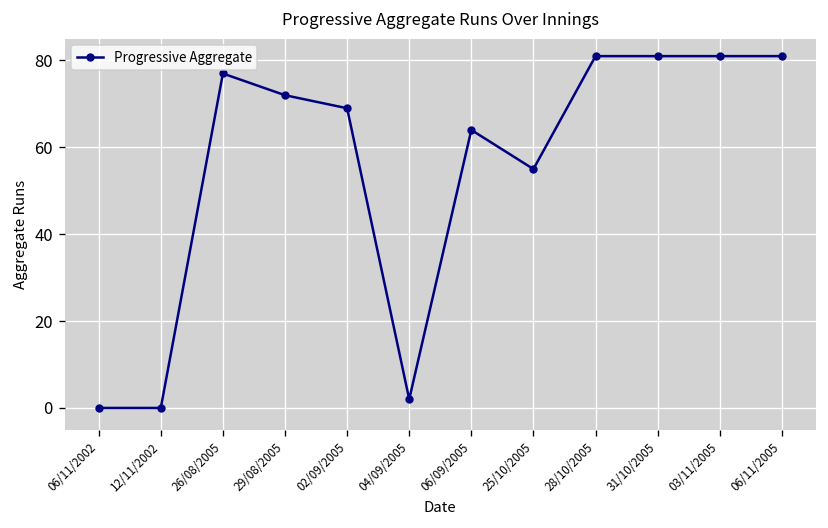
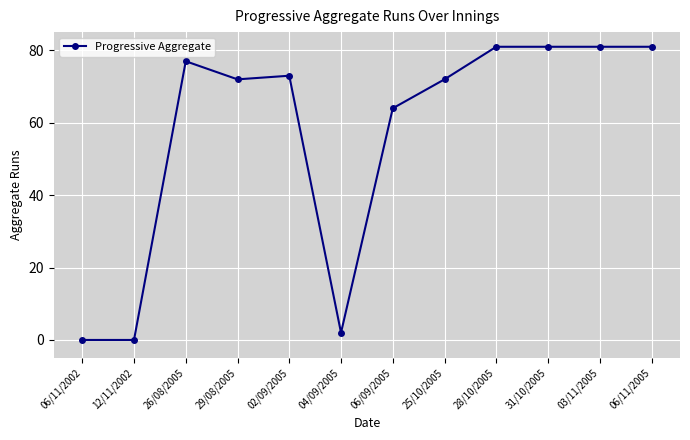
  {
    "06/11/2002": 0,
    "12/11/2002": 0,
    "26/08/2005": 77,
    "29/08/2005": 72,
-   "02/09/2005": 69,
+   "02/09/2005": 73,
    "04/09/2005": 2,
    "06/09/2005": 64,
-   "25/10/2005": 55,
+   "25/10/2005": 72,
    "28/10/2005": 81,
    "31/10/2005": 81,
    "03/11/2005": 81,
    "06/11/2005": 81
  }
